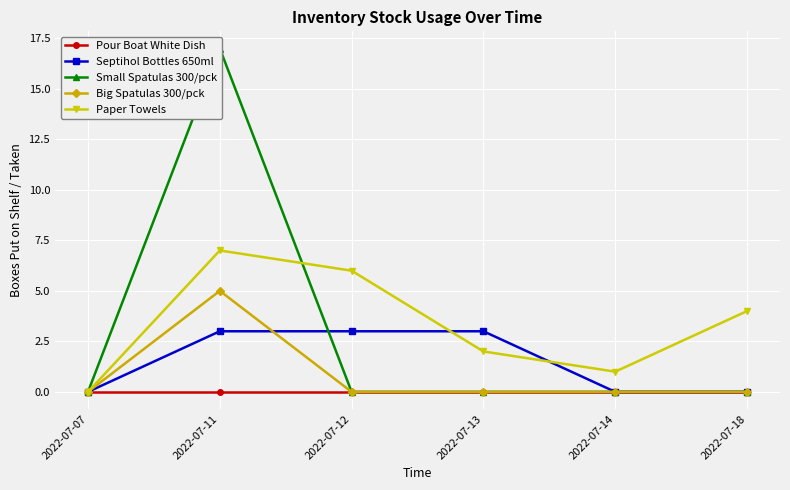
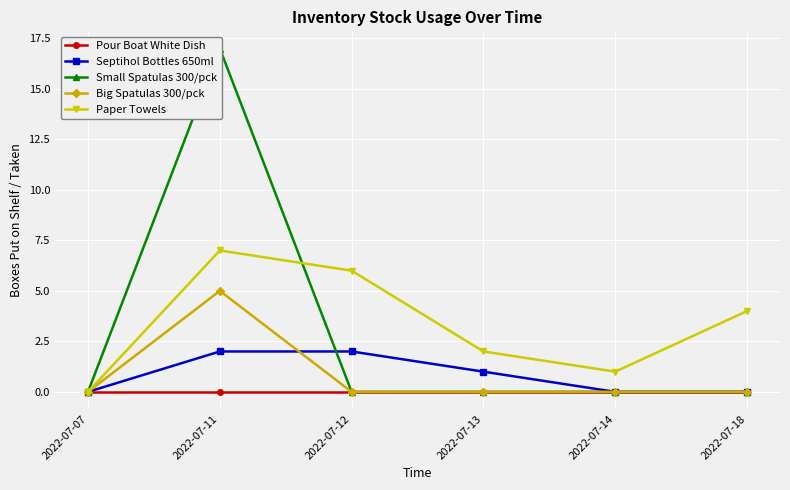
  {
    "Pour Boat White Dish": {
      "2022-07-11": 0
    },
    "Septihol Bottles 650ml": {
-     "2022-07-11": 3,
-     "2022-07-12": 3,
-     "2022-07-13": 3
+     "2022-07-11": 2,
+     "2022-07-12": 2,
+     "2022-07-13": 1
    }
  }
